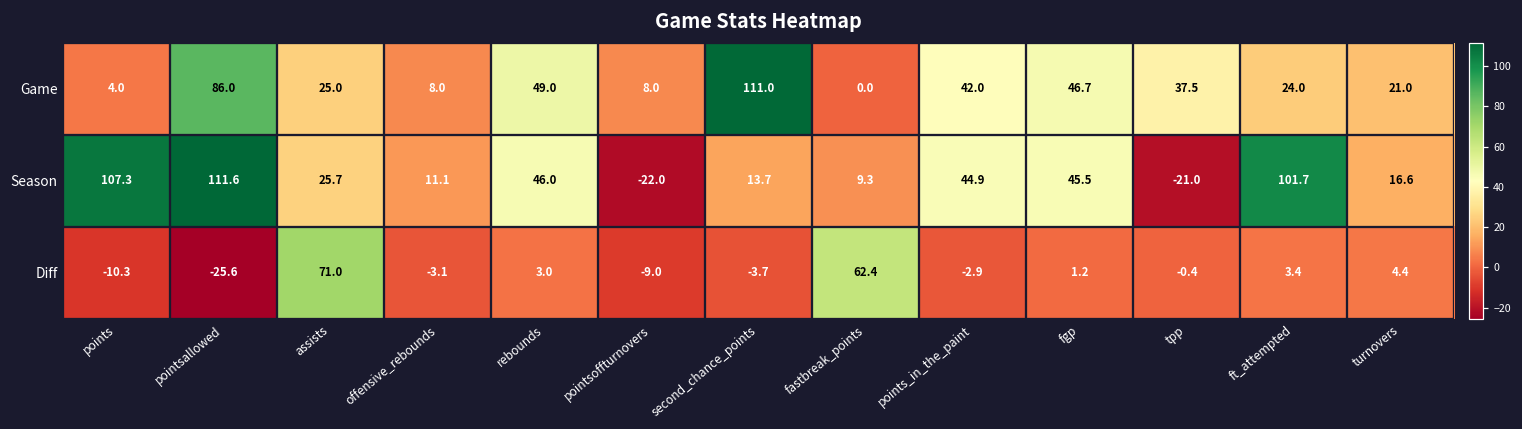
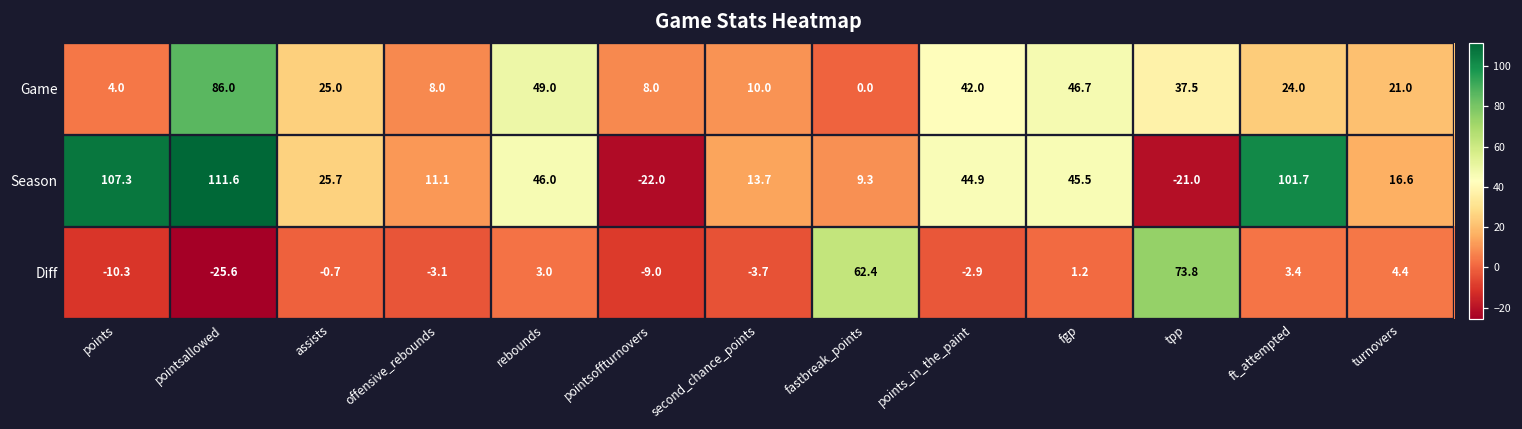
  {
    "Game": {
      "points": 4.0,
      "pointsallowed": 86.0,
      "assists": 25.0,
      "offensive_rebounds": 8.0,
      "rebounds": 49.0,
      "pointsoffturnovers": 8.0,
-     "second_chance_points": 111.0,
+     "second_chance_points": 10.0,
      "fastbreak_points": 0.0,
      "points_in_the_paint": 42.0,
      "fgp": 46.7,
      "tpp": 37.5,
      "ft_attempted": 24.0,
      "turnovers": 21.0
    },
    "Season": {
      "points": 107.3,
      "pointsallowed": 111.6,
      "assists": 25.7,
      "offensive_rebounds": 11.1,
      "rebounds": 46.0,
      "pointsoffturnovers": -22.0,
      "second_chance_points": 13.7,
      "fastbreak_points": 9.3,
      "points_in_the_paint": 44.9,
      "fgp": 45.5,
      "tpp": -21.0,
      "ft_attempted": 101.7,
      "turnovers": 16.6
    },
    "Diff": {
      "points": -10.3,
      "pointsallowed": -25.6,
-     "assists": 71.0,
+     "assists": -0.7,
      "offensive_rebounds": -3.1,
      "rebounds": 3.0,
      "pointsoffturnovers": -9.0,
      "second_chance_points": -3.7,
      "fastbreak_points": 62.4,
      "points_in_the_paint": -2.9,
      "fgp": 1.2,
-     "tpp": -0.4,
+     "tpp": 73.8,
      "ft_attempted": 3.4,
      "turnovers": 4.4
    }
  }
